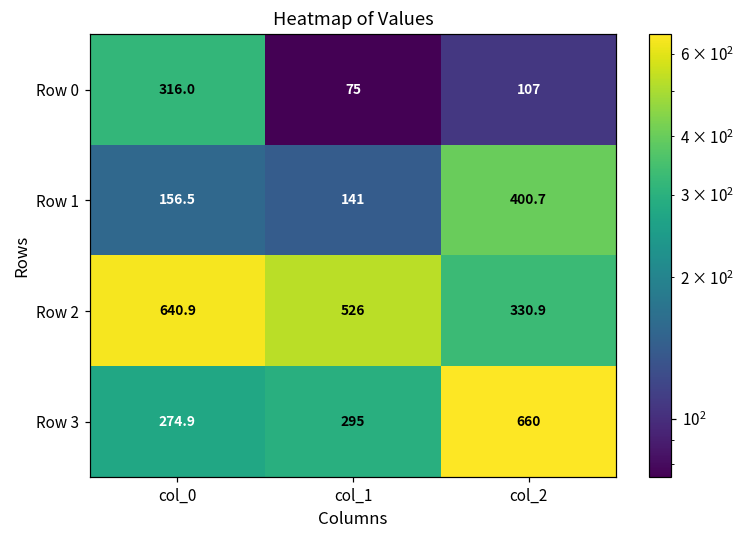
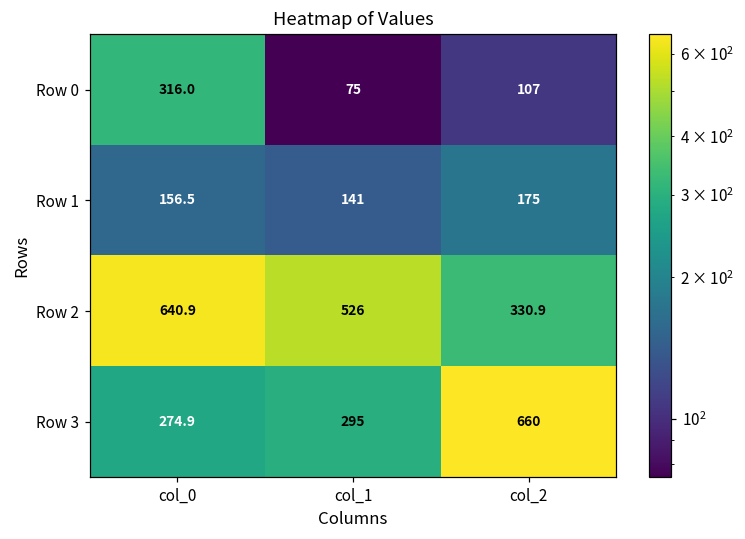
  {
    "Row 0": {
      "col_0": 316.0,
      "col_1": 75,
      "col_2": 107
    },
    "Row 1": {
      "col_0": 156.5,
      "col_1": 141,
-     "col_2": 400.7
+     "col_2": 175
    },
    "Row 2": {
      "col_0": 640.9,
      "col_1": 526,
      "col_2": 330.9
    },
    "Row 3": {
      "col_0": 274.9,
      "col_1": 295,
      "col_2": 660
    }
  }
